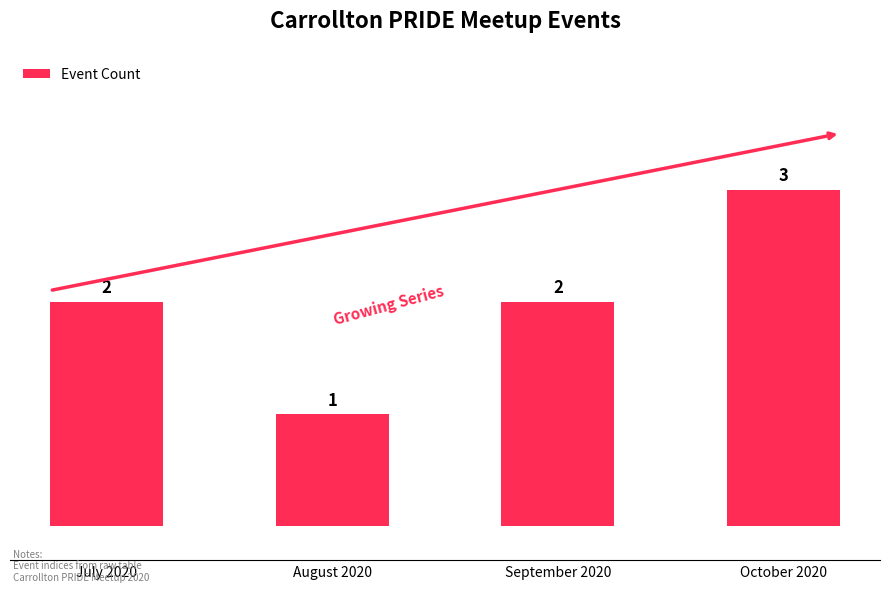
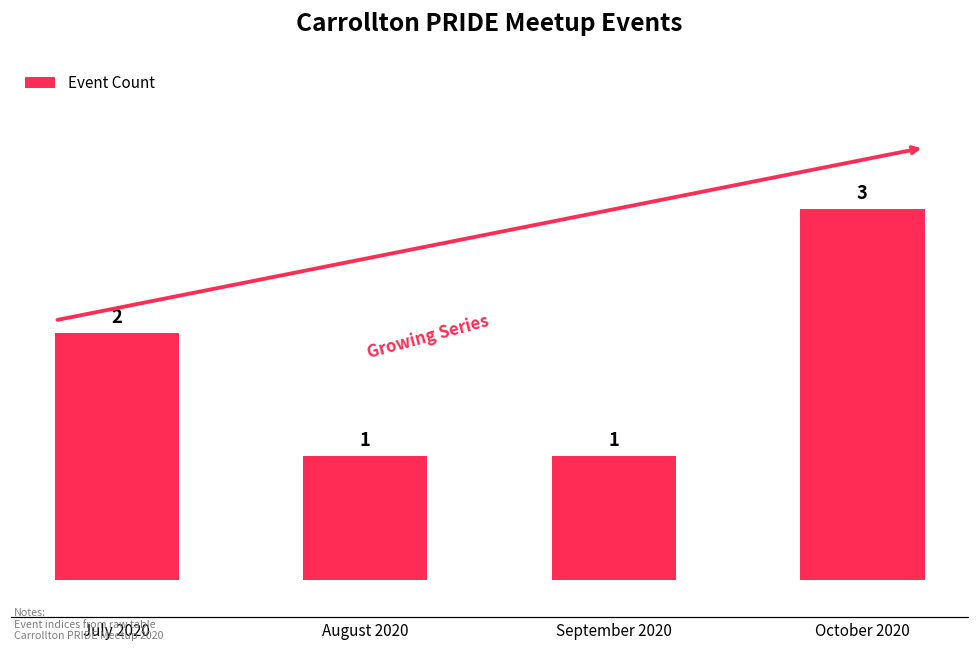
  {
    "July 2020": 2,
    "August 2020": 1,
-   "September 2020": 2,
+   "September 2020": 1,
    "October 2020": 3
  }
